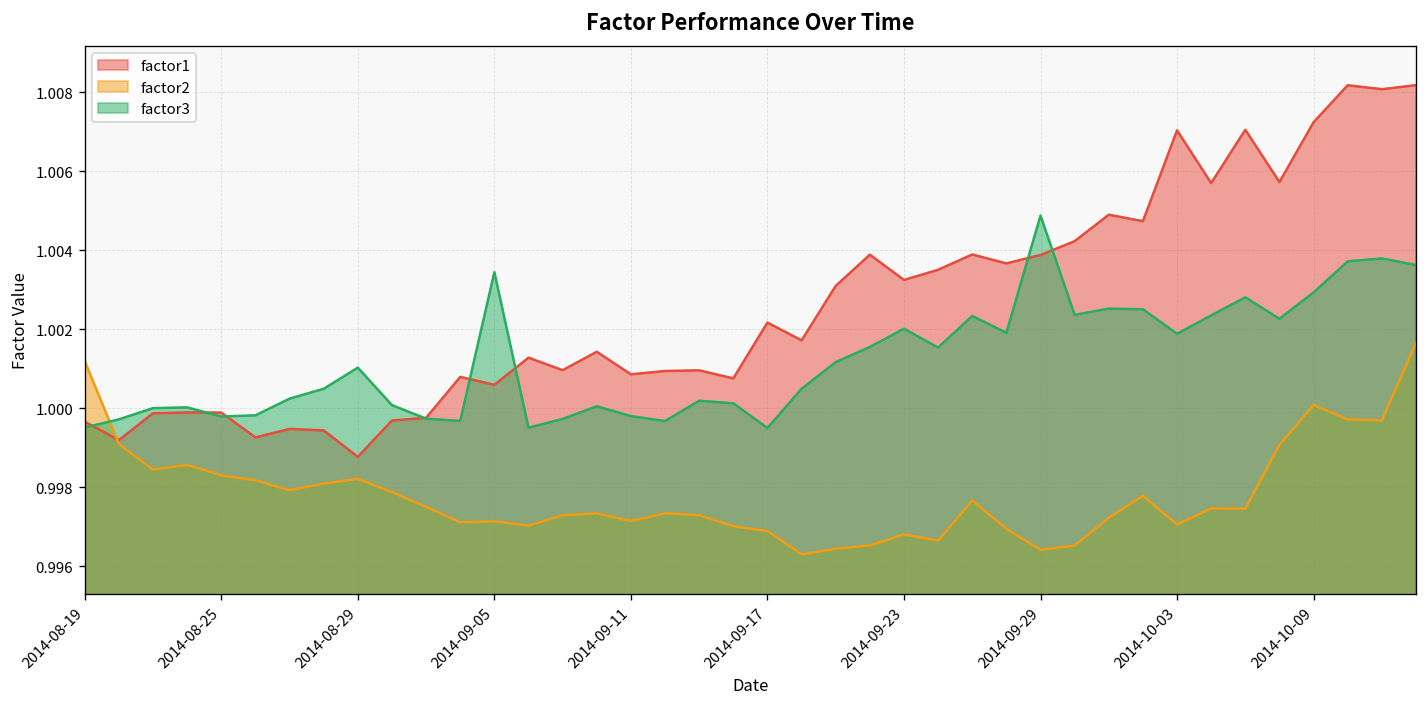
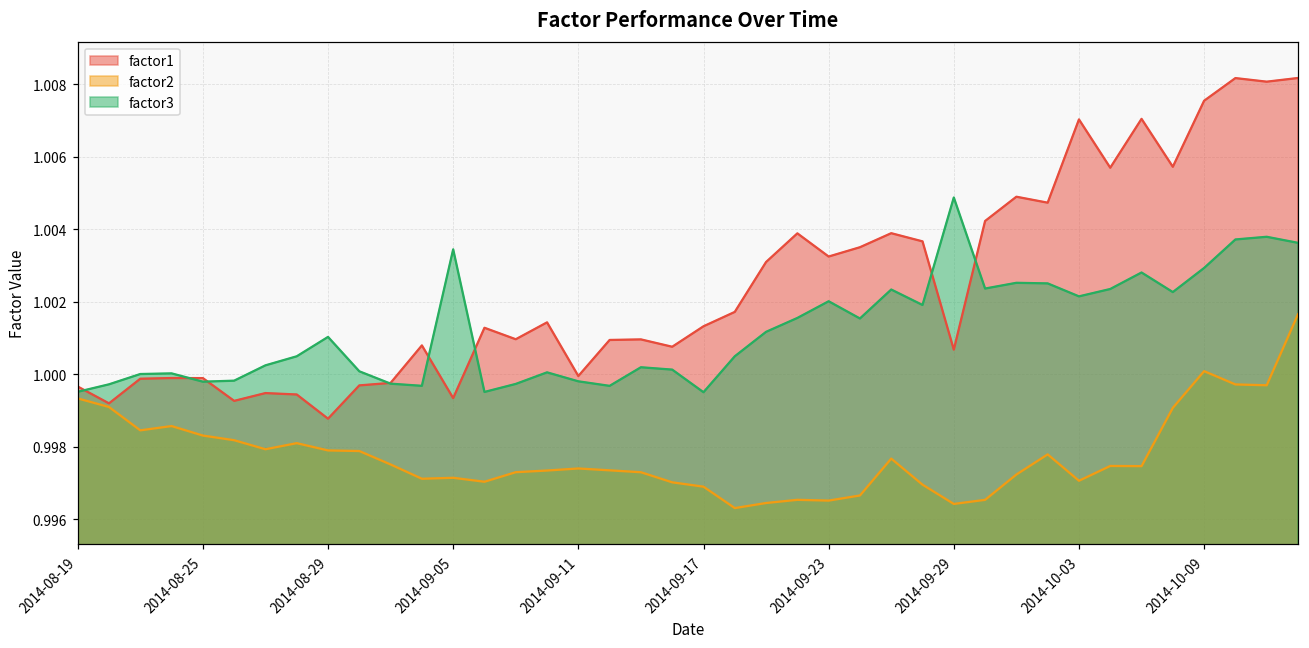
  {
    "factor1": {
      "2014-08-19": 0.9997,
      "2014-08-25": 0.9999,
      "2014-08-29": 0.9988,
-     "2014-09-05": 1.0006,
-     "2014-09-11": 1.0009,
-     "2014-09-17": 1.0022,
+     "2014-09-05": 0.9993,
+     "2014-09-11": 0.9999,
+     "2014-09-17": 1.0013,
      "2014-09-23": 1.0032,
-     "2014-09-29": 1.0039,
+     "2014-09-29": 1.0007,
      "2014-10-03": 1.0070,
-     "2014-10-09": 1.0072
+     "2014-10-09": 1.0075
    },
    "factor2": {
-     "2014-08-19": 1.0012,
+     "2014-08-19": 0.9993,
      "2014-08-25": 0.9983,
-     "2014-08-29": 0.9982,
+     "2014-08-29": 0.9979,
      "2014-09-05": 0.9971,
-     "2014-09-11": 0.9971,
+     "2014-09-11": 0.9974,
      "2014-09-17": 0.9969,
-     "2014-09-23": 0.9968,
+     "2014-09-23": 0.9965,
      "2014-09-29": 0.9964,
      "2014-10-03": 0.9971,
      "2014-10-09": 1.0001
    },
    "factor3": {
      "2014-08-19": 0.9995,
      "2014-08-25": 0.9998,
      "2014-08-29": 1.0010,
      "2014-09-05": 1.0034,
      "2014-09-11": 0.9998,
      "2014-09-17": 0.9995,
      "2014-09-23": 1.0020,
      "2014-09-29": 1.0049,
-     "2014-10-03": 1.0019,
+     "2014-10-03": 1.0021,
      "2014-10-09": 1.0029
    }
  }
